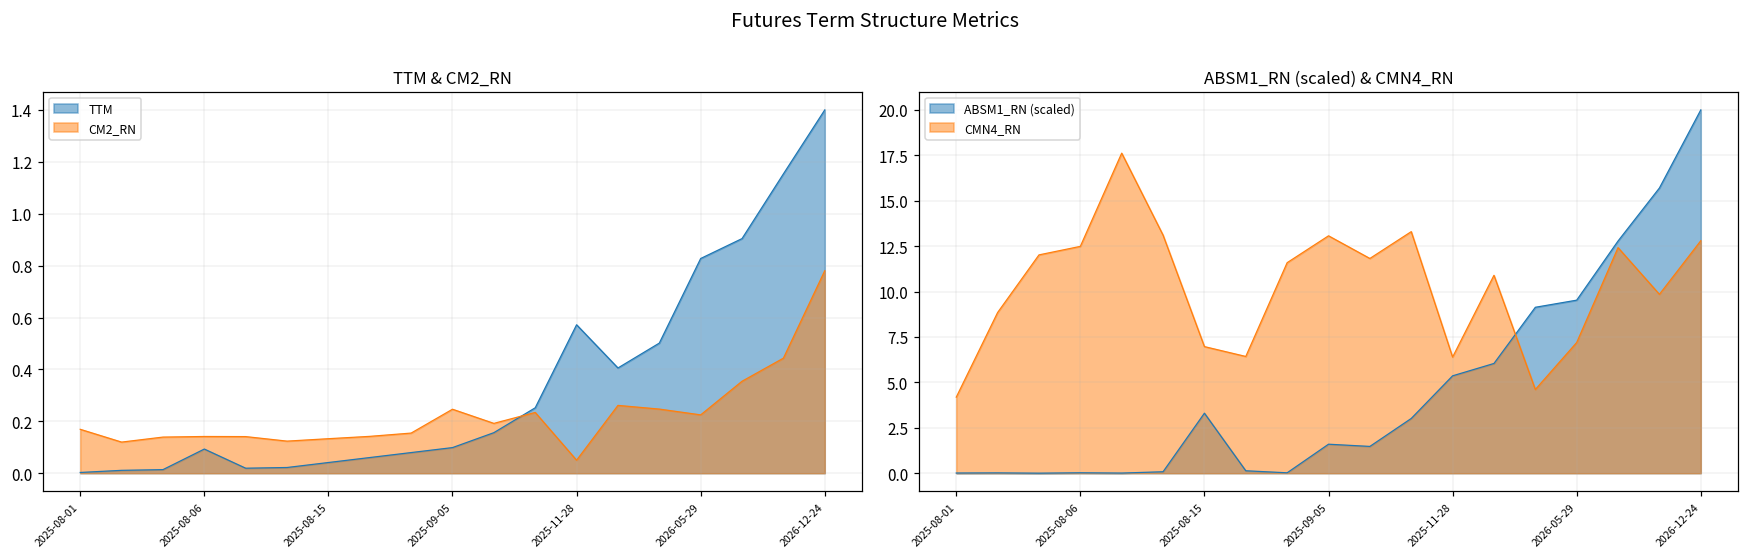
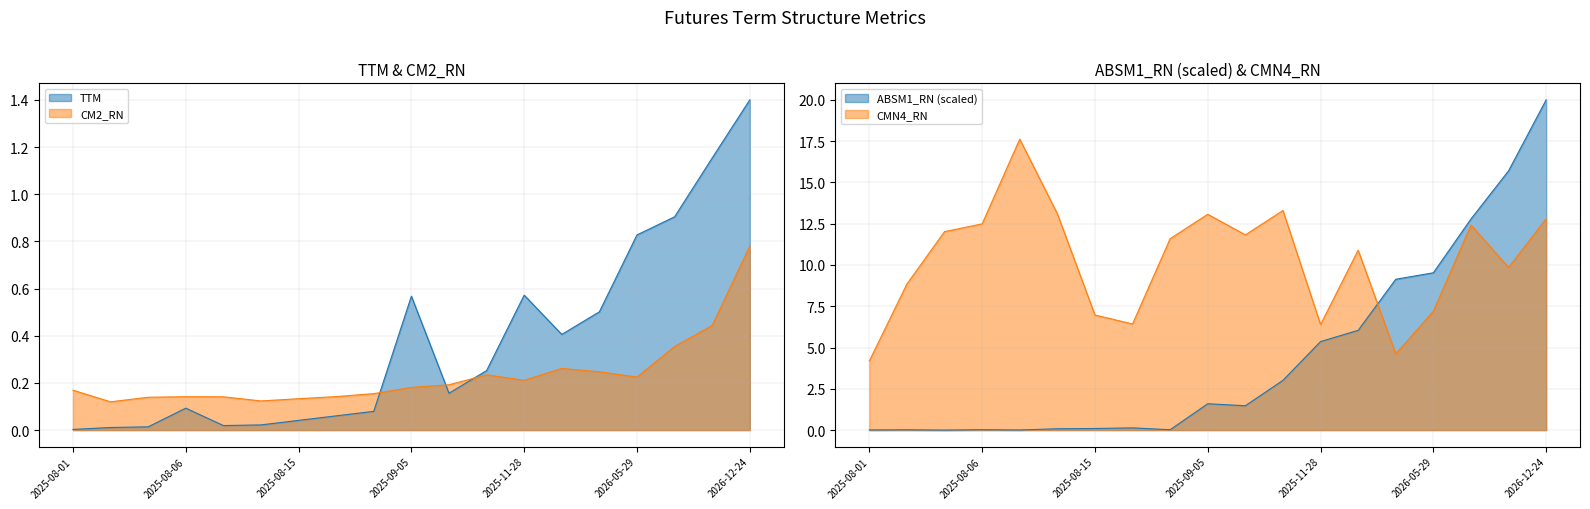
  {
    "TTM & CM2_RN": {
      "TTM": {
        "2025-08-01": 0.00,
        "2025-08-06": 0.09,
        "2025-08-15": 0.04,
-       "2025-09-05": 0.10,
+       "2025-09-05": 0.57,
        "2025-11-28": 0.57,
        "2026-05-29": 0.83,
        "2026-12-24": 1.40
      },
      "CM2_RN": {
        "2025-08-01": 0.17,
        "2025-08-06": 0.14,
        "2025-08-15": 0.13,
-       "2025-09-05": 0.25,
-       "2025-11-28": 0.05,
+       "2025-09-05": 0.18,
+       "2025-11-28": 0.21,
        "2026-05-29": 0.22,
        "2026-12-24": 0.78
      }
    },
    "ABSM1_RN (scaled) & CMN4_RN": {
      "ABSM1_RN (scaled)": {
        "2025-08-01": 0.0,
        "2025-08-06": 0.0,
-       "2025-08-15": 3.3,
+       "2025-08-15": 0.1,
        "2025-09-05": 1.6,
        "2025-11-28": 5.4,
        "2026-05-29": 9.5,
        "2026-12-24": 20.0
      },
      "CMN4_RN": {
        "2025-08-01": 4.2,
        "2025-08-06": 12.5,
        "2025-08-15": 7.0,
        "2025-09-05": 13.1,
        "2025-11-28": 6.4,
        "2026-05-29": 7.2,
        "2026-12-24": 12.8
      }
    }
  }
